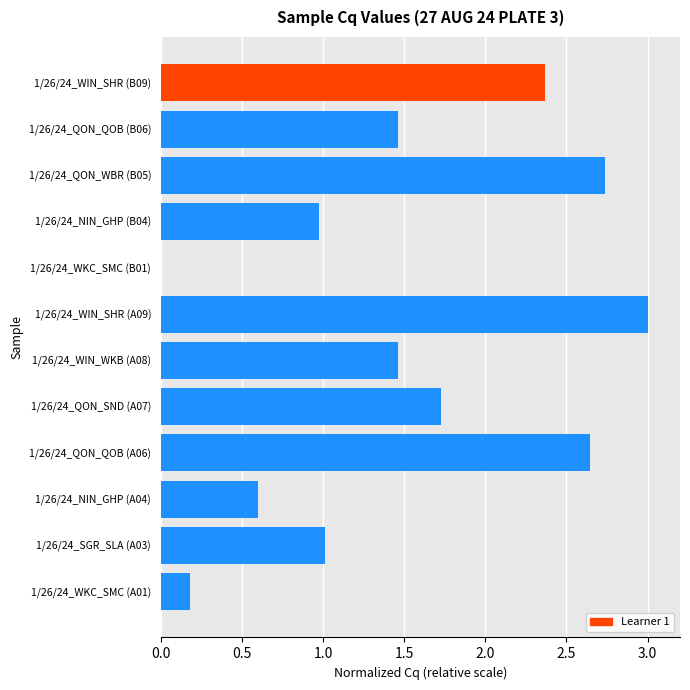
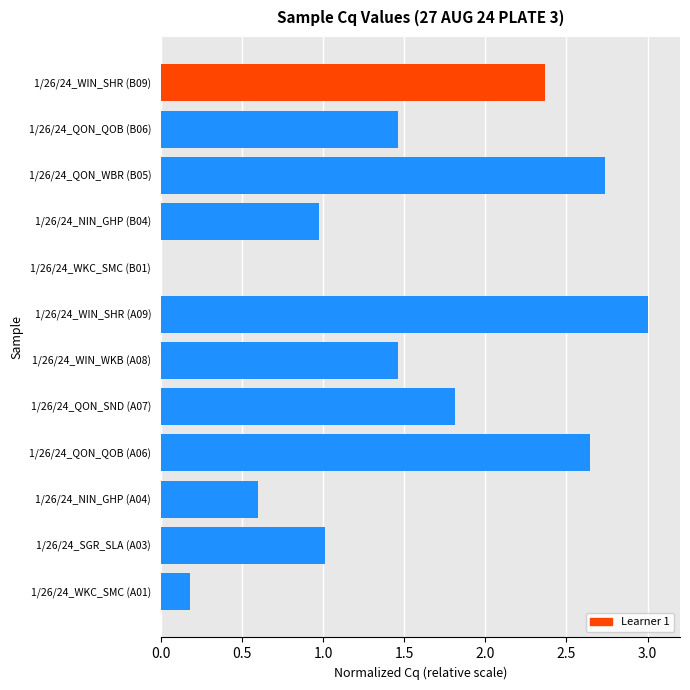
  {
    "1/26/24_WIN_SHR (B09)": 2.37,
    "1/26/24_QON_QOB (B06)": 1.46,
    "1/26/24_QON_WBR (B05)": 2.74,
    "1/26/24_NIN_GHP (B04)": 0.97,
    "1/26/24_WKC_SMC (B01)": 0.00,
    "1/26/24_WIN_SHR (A09)": 3.00,
    "1/26/24_WIN_WKB (A08)": 1.46,
-   "1/26/24_QON_SND (A07)": 1.73,
+   "1/26/24_QON_SND (A07)": 1.81,
    "1/26/24_QON_QOB (A06)": 2.65,
    "1/26/24_NIN_GHP (A04)": 0.60,
    "1/26/24_SGR_SLA (A03)": 1.01,
    "1/26/24_WKC_SMC (A01)": 0.18
  }
